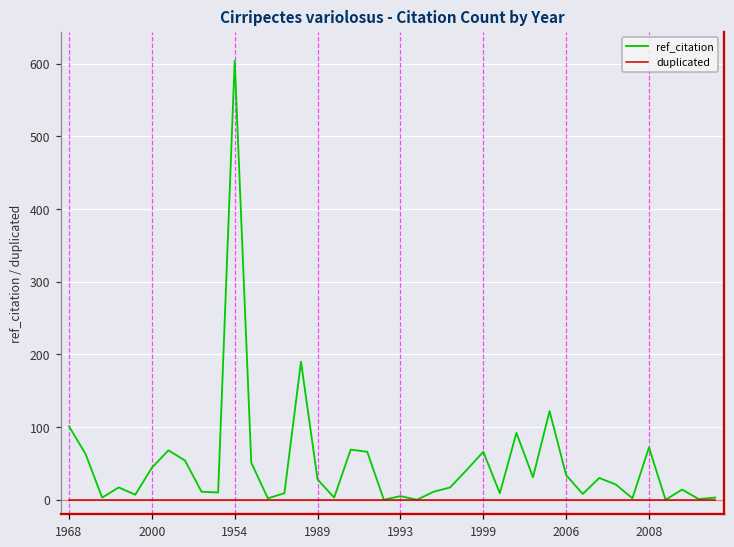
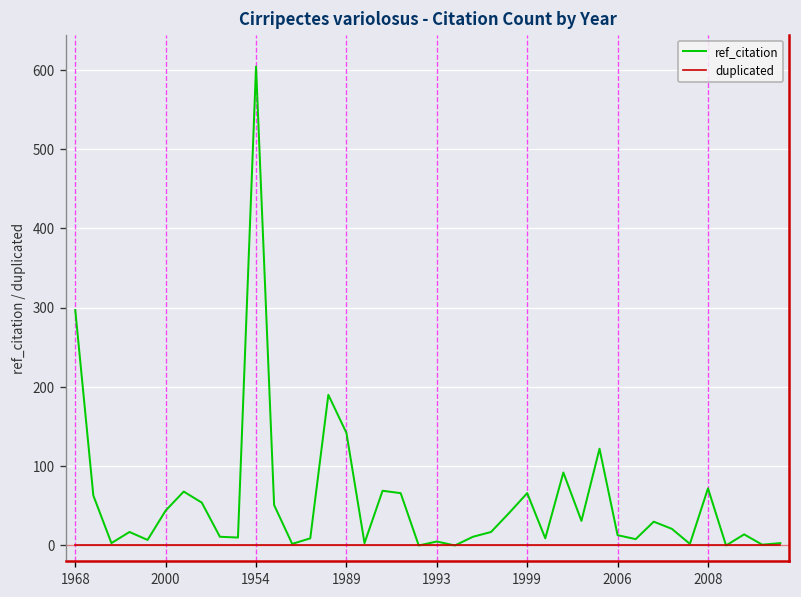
  {
    "ref_citation": {
-     "1968": 100,
+     "1968": 300,
      "2000": 40,
      "1954": 600,
-     "1989": 30,
+     "1989": 140,
      "1993": 10,
      "1999": 70,
-     "2006": 30,
+     "2006": 10,
      "2008": 70
    },
    "duplicated": {
      "1968": 0,
      "2000": 0,
      "1954": 0,
      "1989": 0,
      "1993": 0,
      "1999": 0,
      "2006": 0,
      "2008": 0
    }
  }
